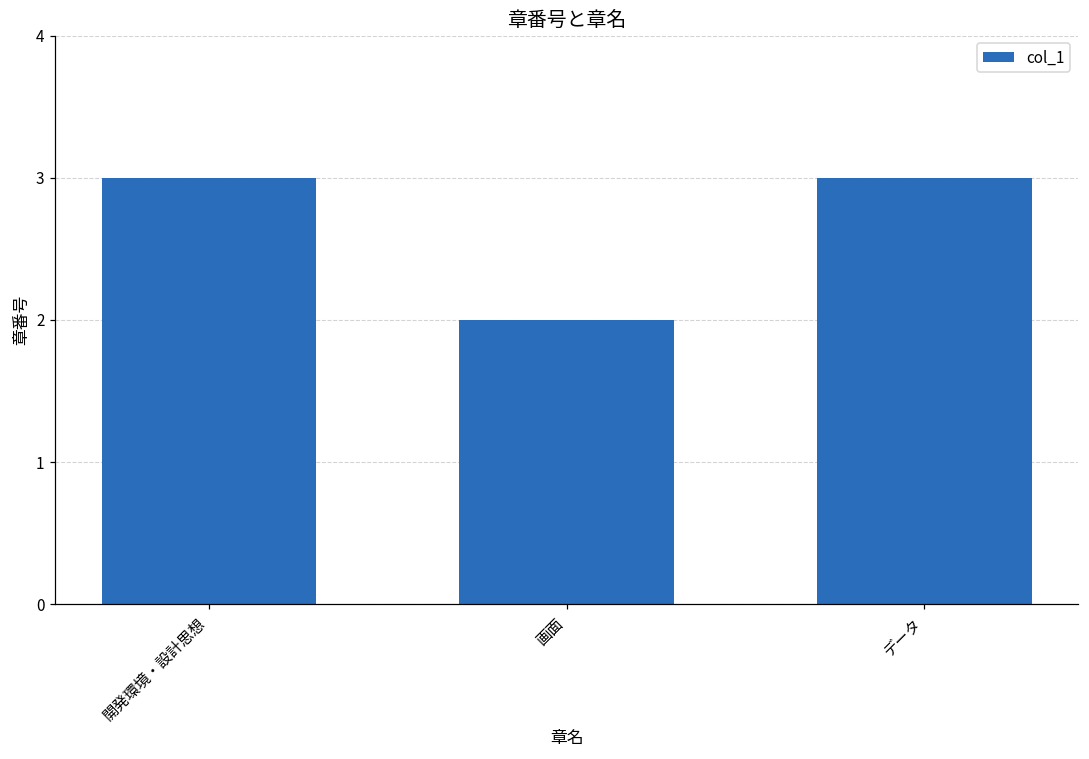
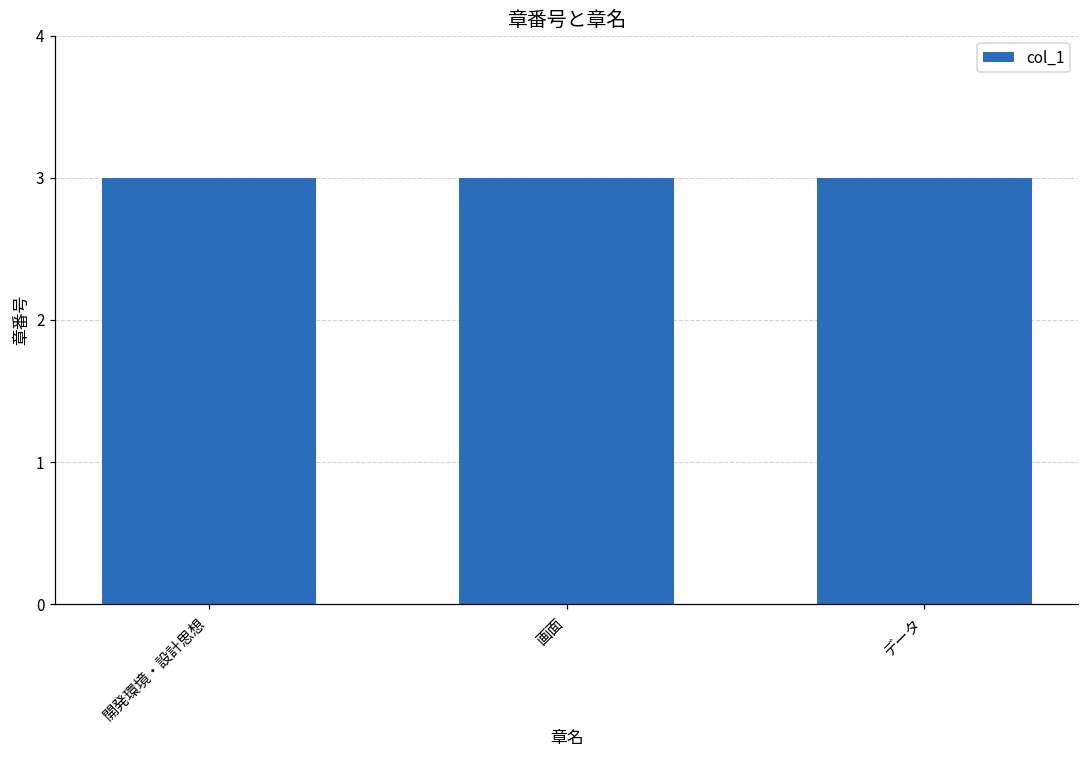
  {
    "開発環境・設計思想": 3,
-   "画面": 2,
+   "画面": 3,
    "データ": 3
  }
